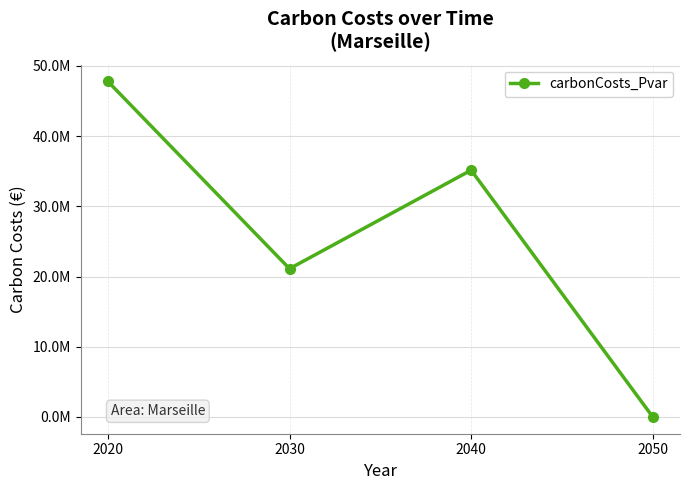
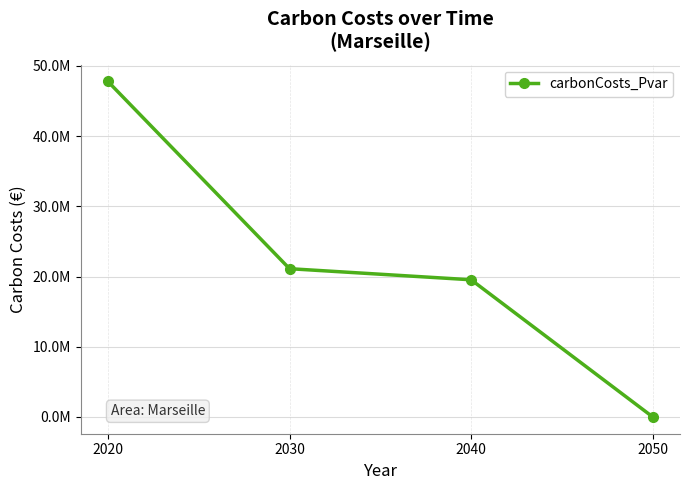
  {
    "2020": 48000000,
    "2030": 21000000,
-   "2040": 35000000,
+   "2040": 20000000,
    "2050": 0
  }
